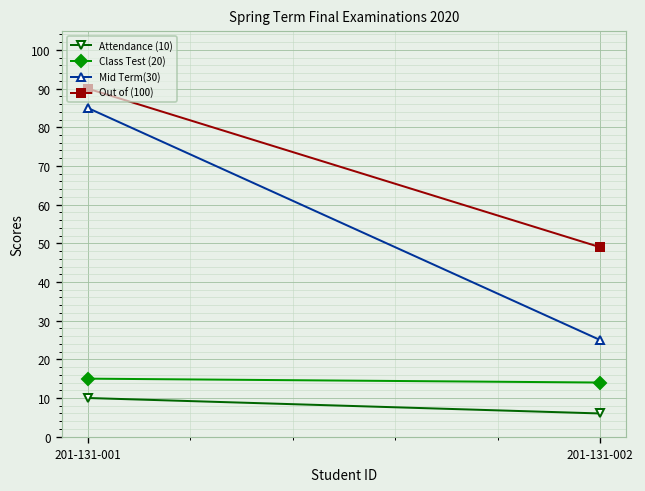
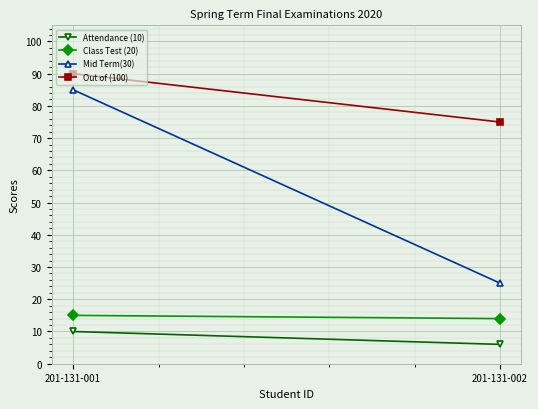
  {
    "Mid Term(30)": {
      "201-131-001": 85,
      "201-131-002": 25
    },
    "Out of (100)": {
-     "201-131-002": 49
+     "201-131-002": 75
    }
  }
